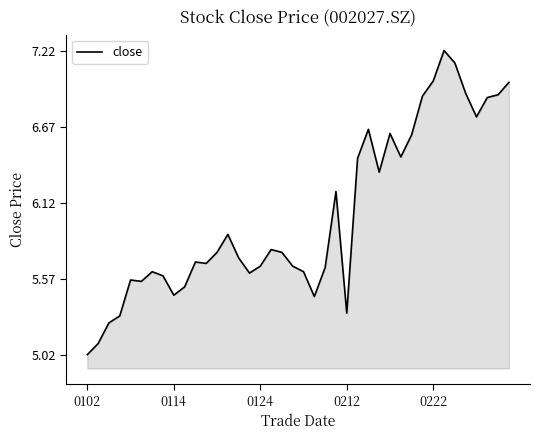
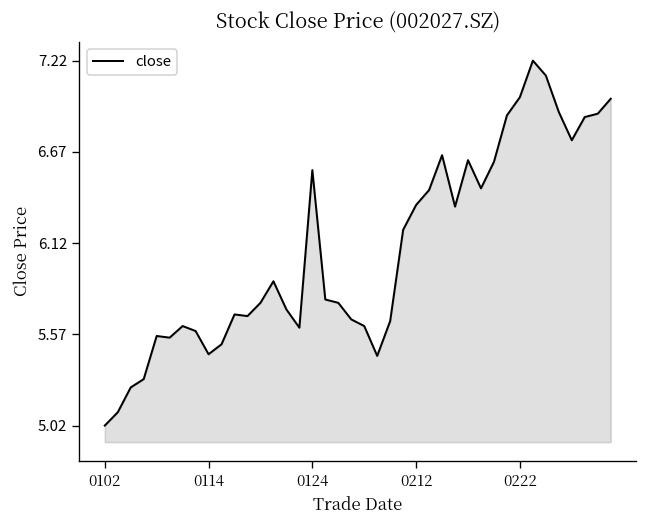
  {
    "0102": 5.02,
    "0114": 5.45,
-   "0124": 5.66,
-   "0212": 5.32,
+   "0124": 6.56,
+   "0212": 6.35,
    "0222": 7.00
  }
